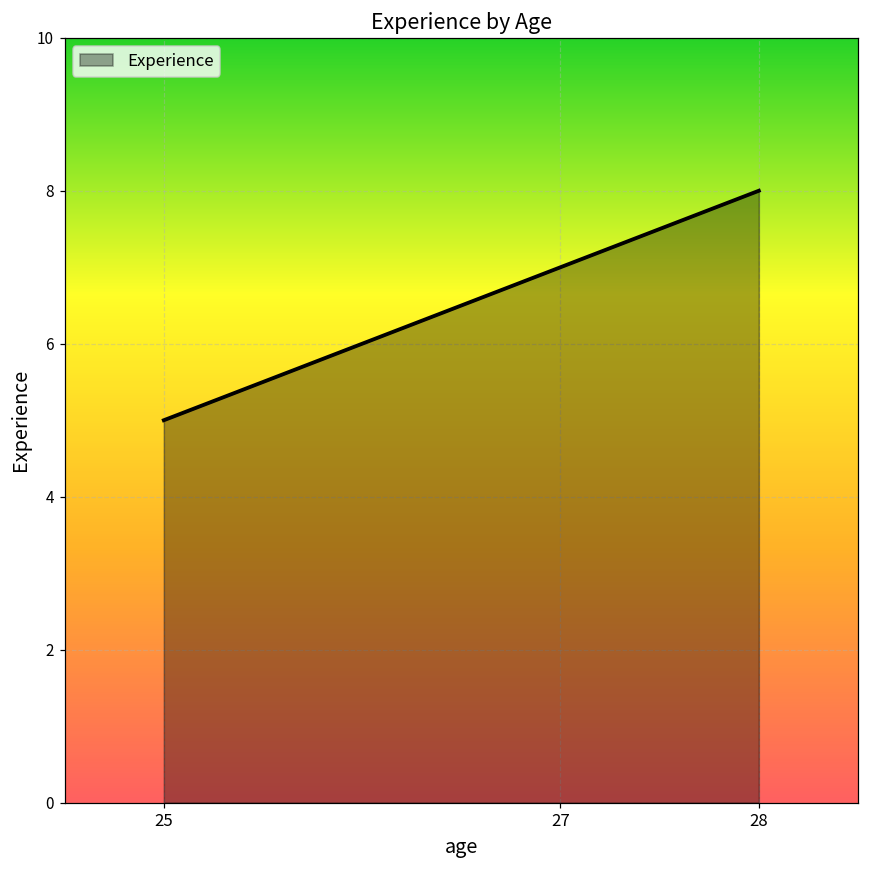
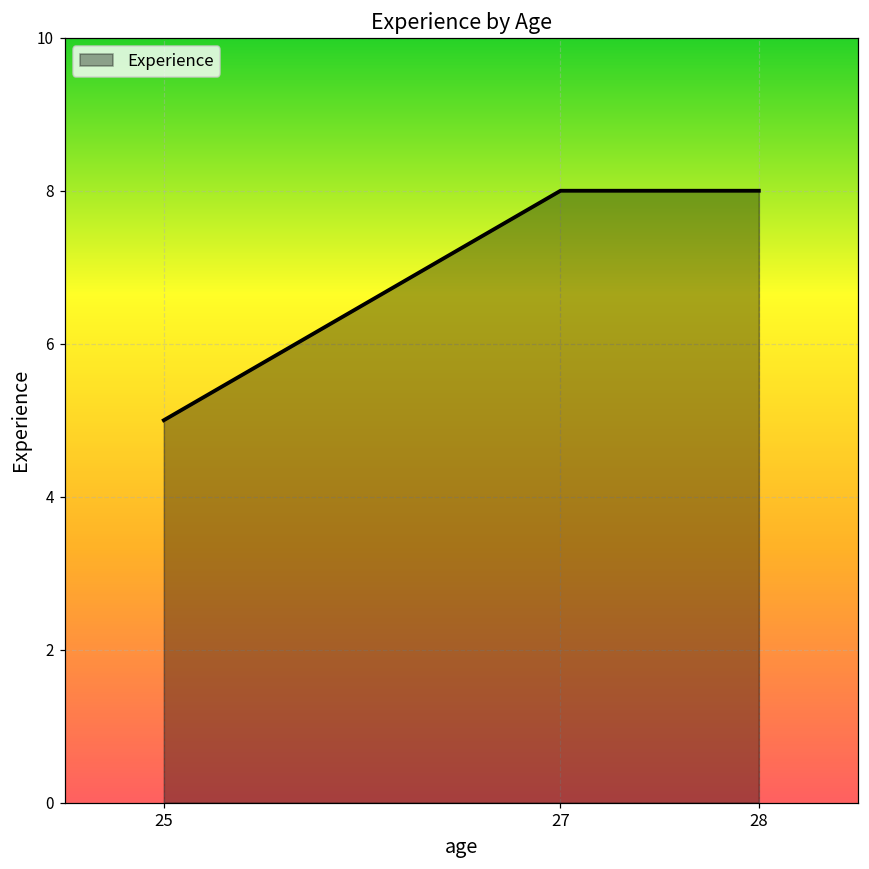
  {
    "25": 5,
-   "27": 7,
+   "27": 8,
    "28": 8
  }
